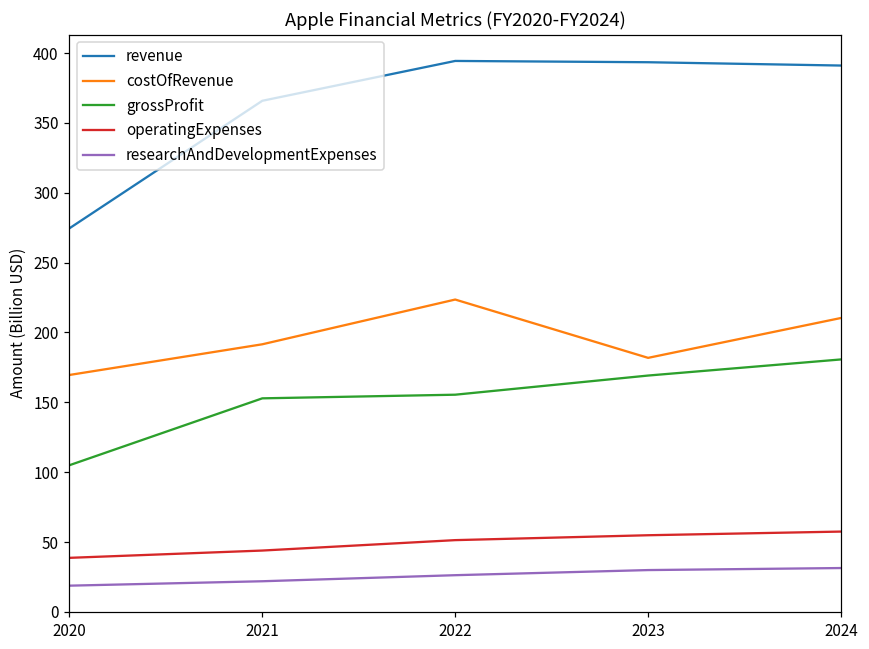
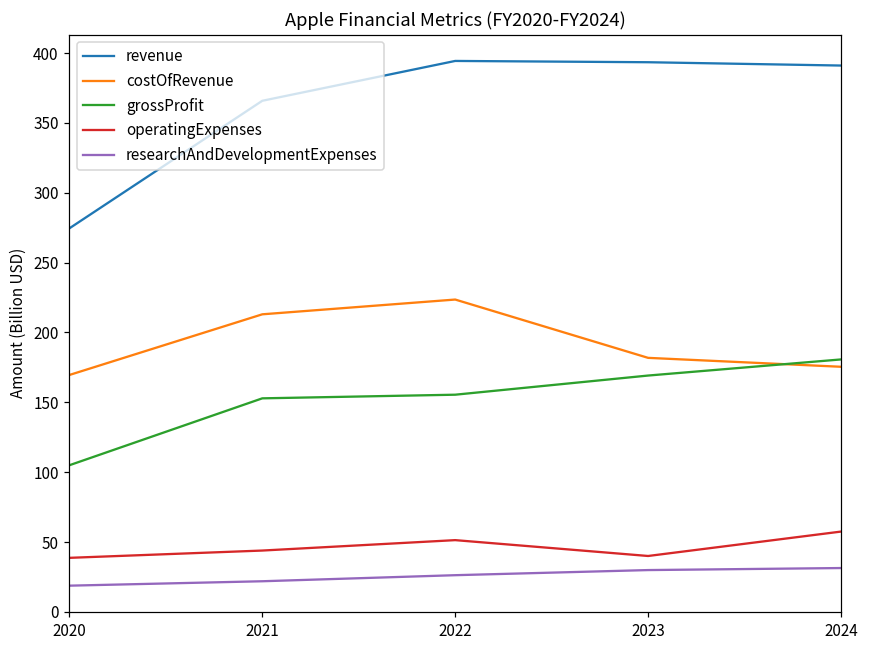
  {
    "revenue": {
      "2020": 275,
      "2022": 394,
      "2023": 393,
      "2024": 391
    },
    "costOfRevenue": {
      "2020": 170,
-     "2021": 192,
+     "2021": 213,
      "2022": 224,
      "2023": 182,
-     "2024": 210
+     "2024": 175
    },
    "grossProfit": {
      "2020": 105,
      "2021": 153,
      "2022": 155,
      "2023": 169,
      "2024": 181
    },
    "operatingExpenses": {
      "2020": 39,
      "2021": 44,
      "2022": 51,
-     "2023": 55,
+     "2023": 40,
      "2024": 57
    },
    "researchAndDevelopmentExpenses": {
      "2020": 19,
      "2021": 22,
      "2022": 26,
      "2023": 30,
      "2024": 31
    }
  }
